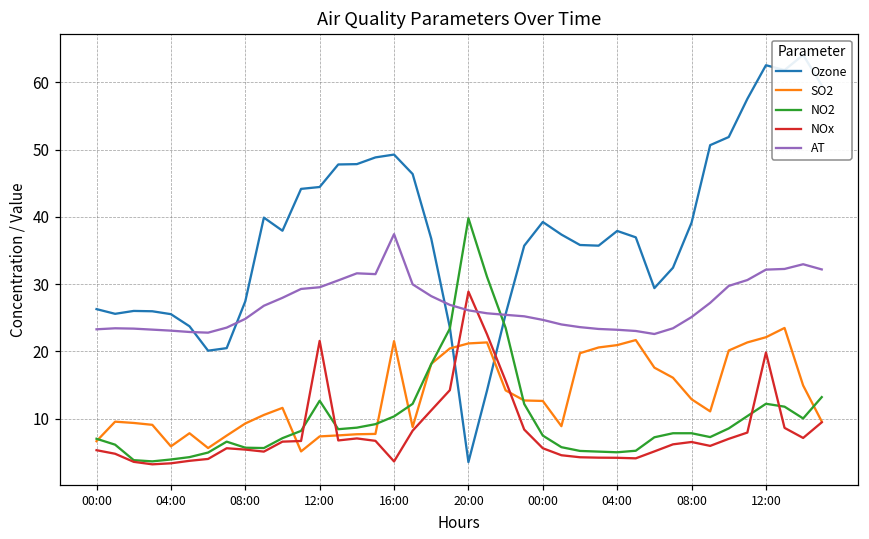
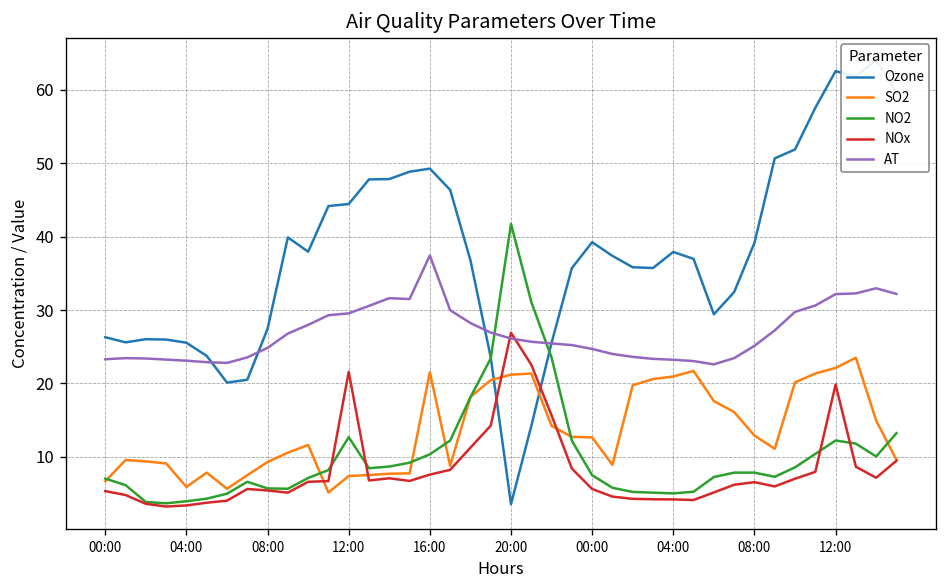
  {
    "Ozone": {
      "16:00": 49,
      "20:00": 4
    },
    "SO2": {
      "16:00": 22,
      "20:00": 21
    },
    "NO2": {
      "16:00": 10,
-     "20:00": 40
+     "20:00": 42
    },
    "NOx": {
-     "16:00": 4,
-     "20:00": 29
+     "16:00": 8,
+     "20:00": 27
    },
    "AT": {
      "16:00": 37,
      "20:00": 26
    }
  }
